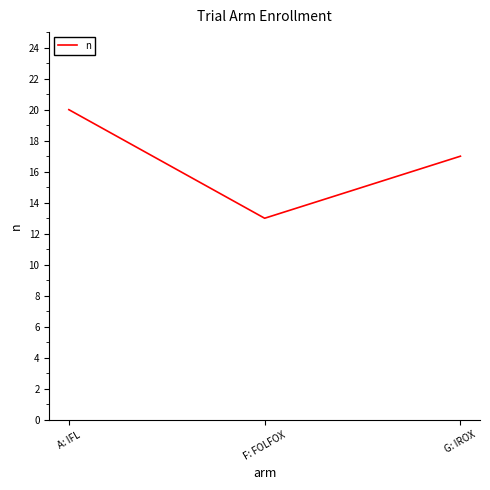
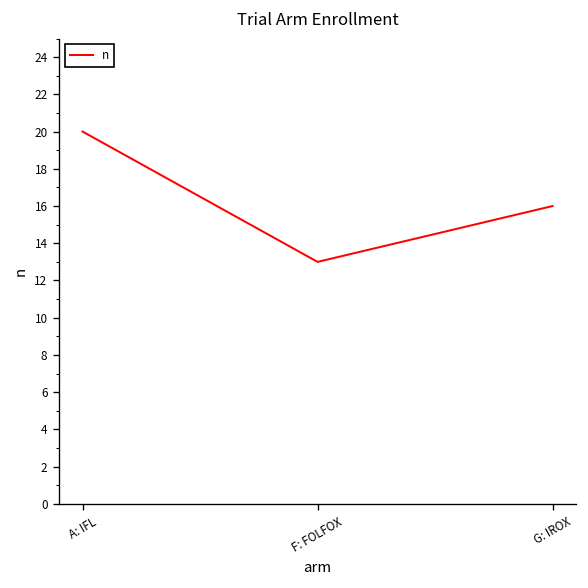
  {
    "A: IFL": 20,
    "F: FOLFOX": 13,
-   "G: IROX": 17
+   "G: IROX": 16
  }
